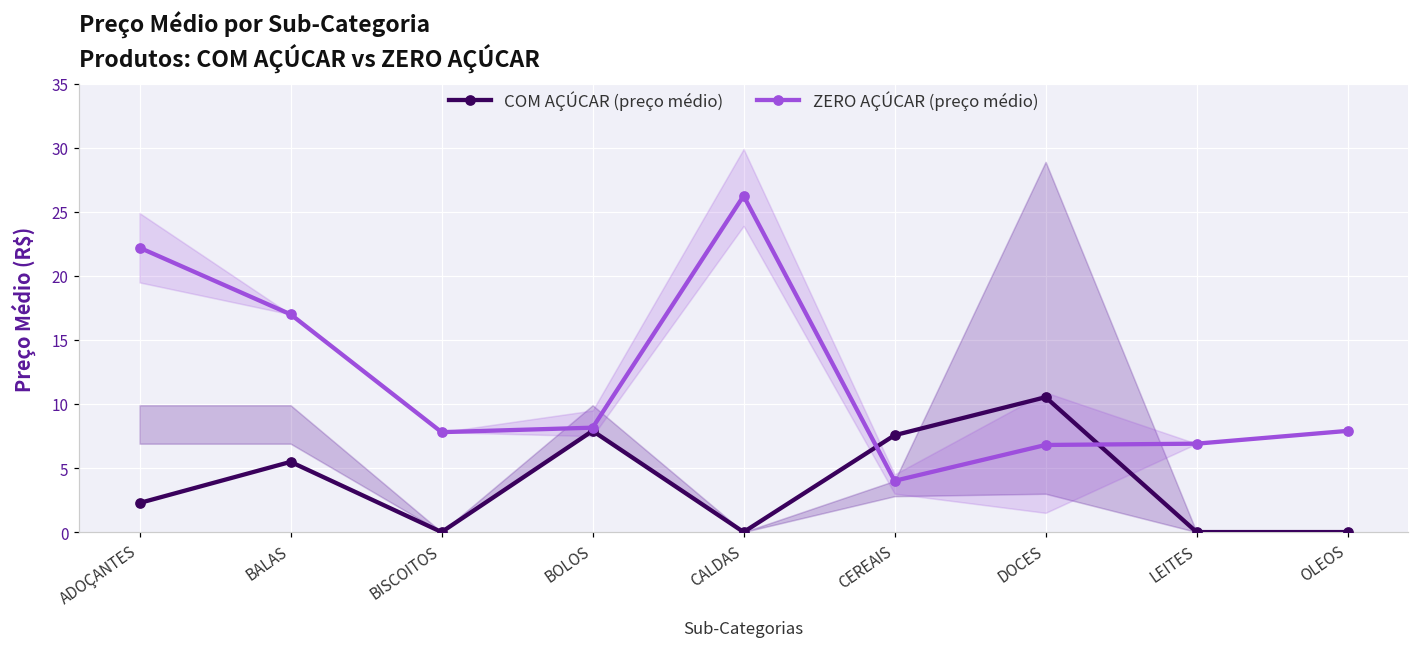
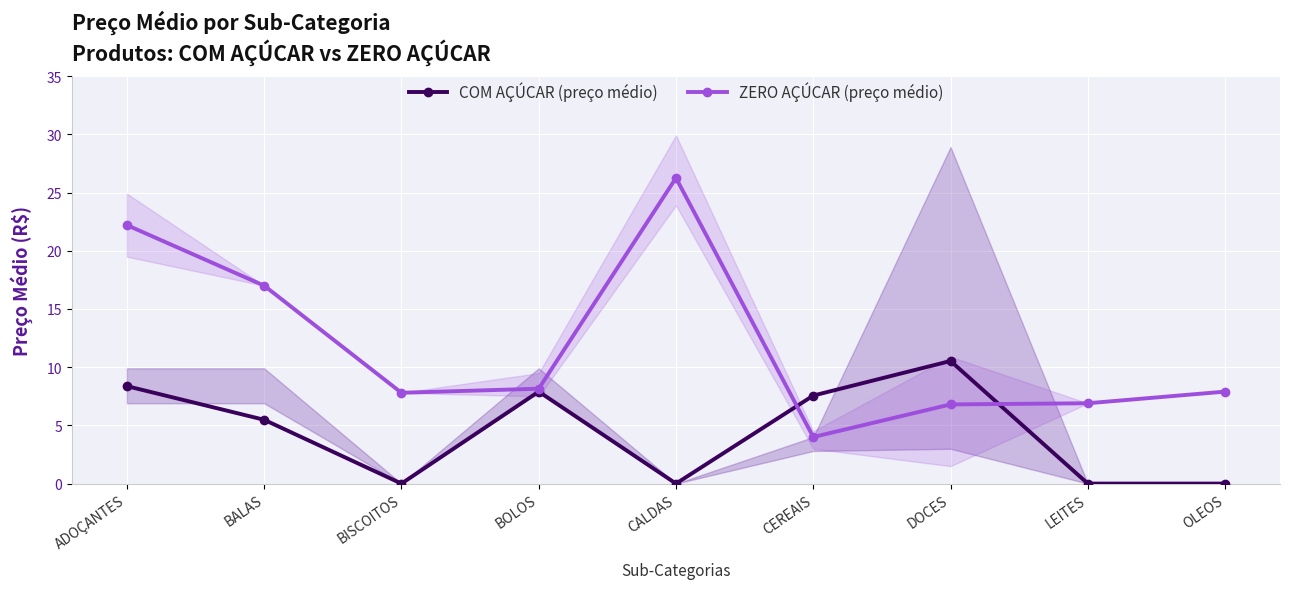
  {
    "COM AÇÚCAR (preço médio)": {
-     "ADOÇANTES": 2.3,
+     "ADOÇANTES": 8.4,
      "BALAS": 5.5,
      "BOLOS": 7.9,
      "CEREAIS": 7.6,
      "DOCES": 10.5
    }
  }
